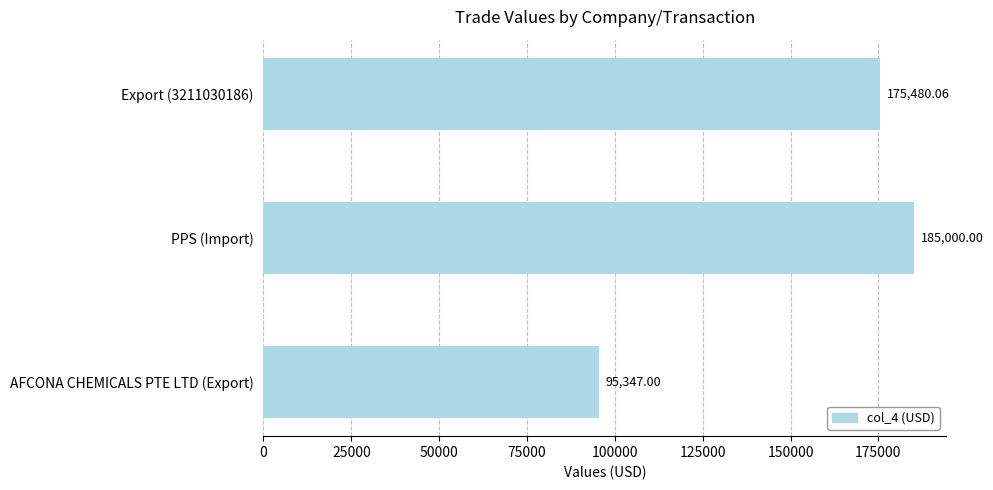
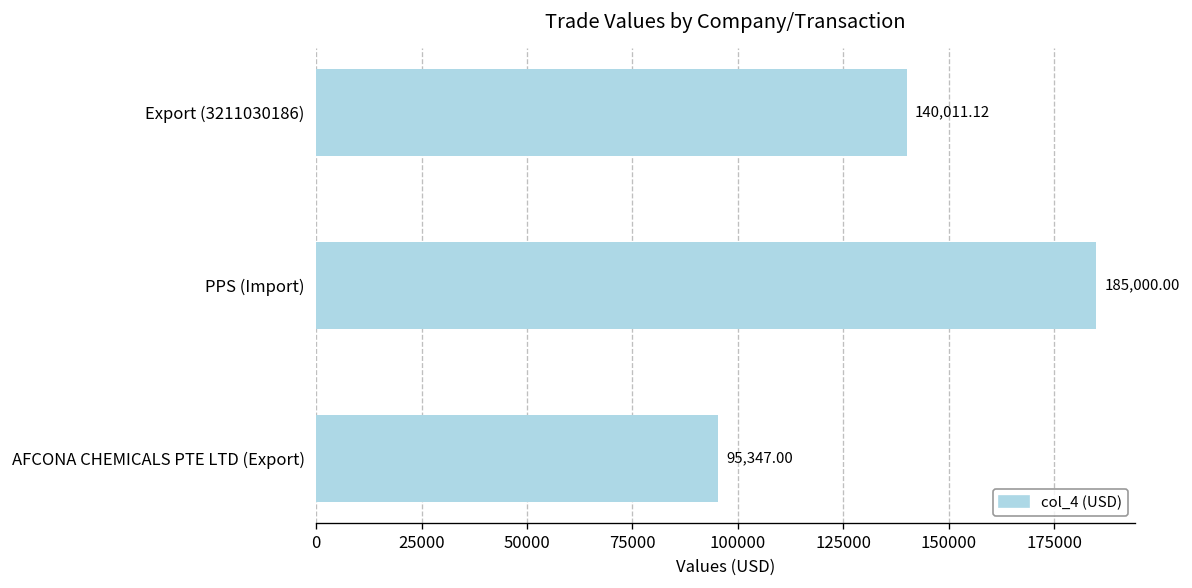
  {
-   "Export (3211030186)": "175,480.06",
+   "Export (3211030186)": "140,011.12",
    "PPS (Import)": "185,000.00",
    "AFCONA CHEMICALS PTE LTD (Export)": "95,347.00"
  }
